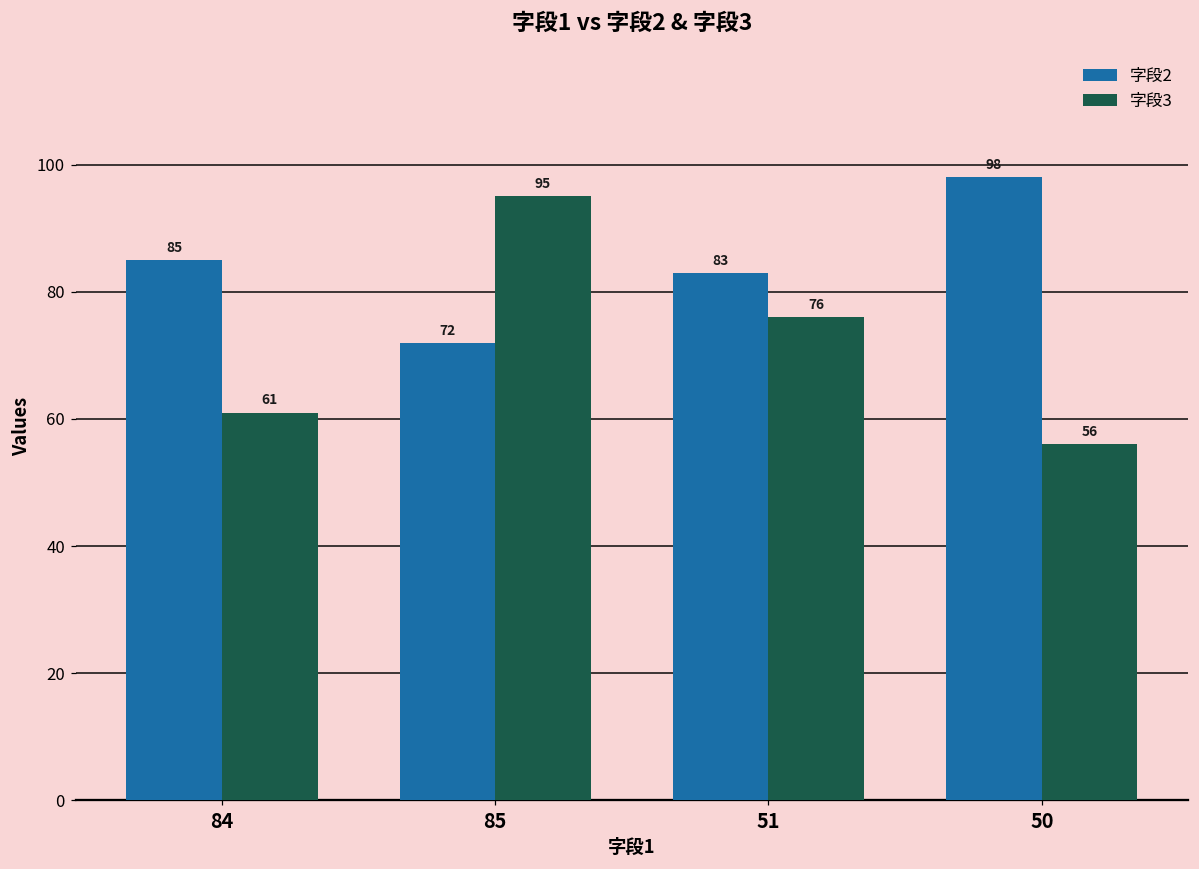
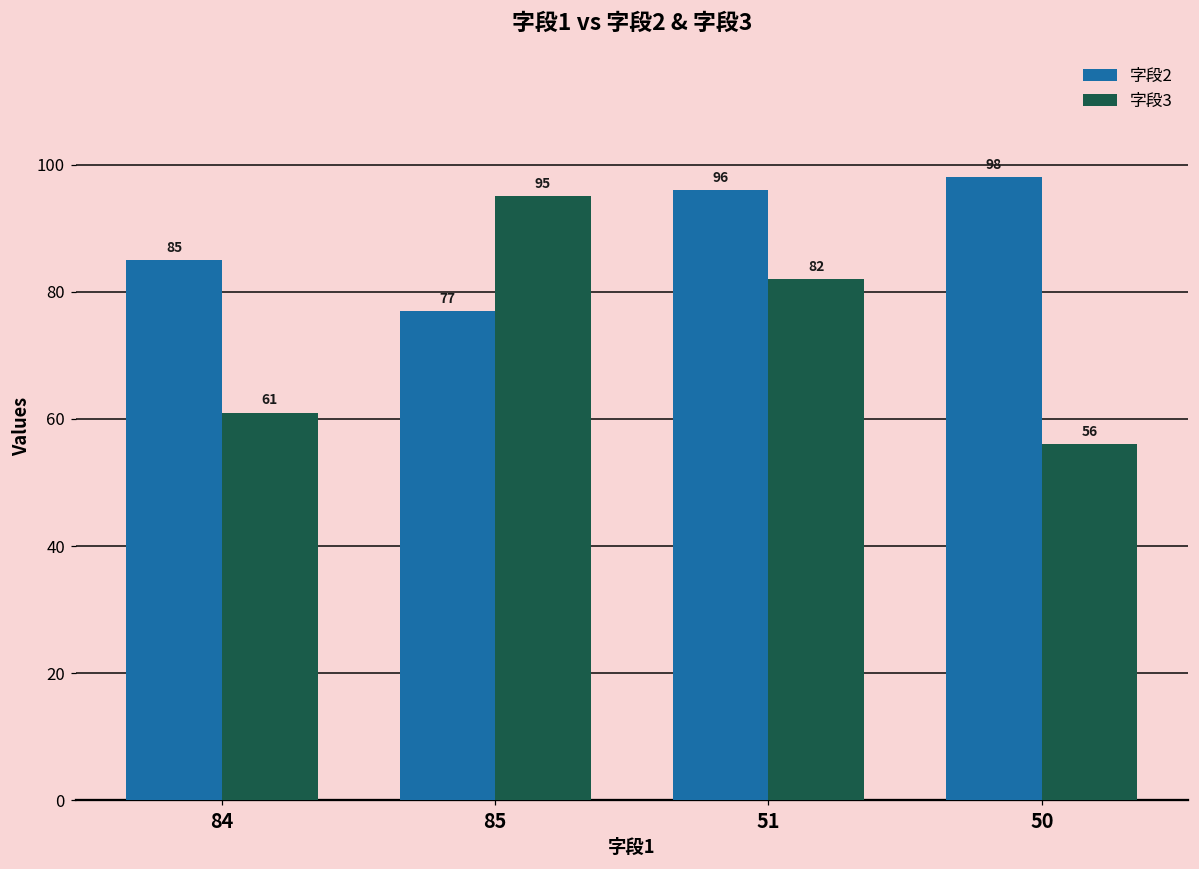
  {
    "字段2": {
      "84": 85,
-     "85": 72,
-     "51": 83,
+     "85": 77,
+     "51": 96,
      "50": 98
    },
    "字段3": {
      "84": 61,
      "85": 95,
-     "51": 76,
+     "51": 82,
      "50": 56
    }
  }
